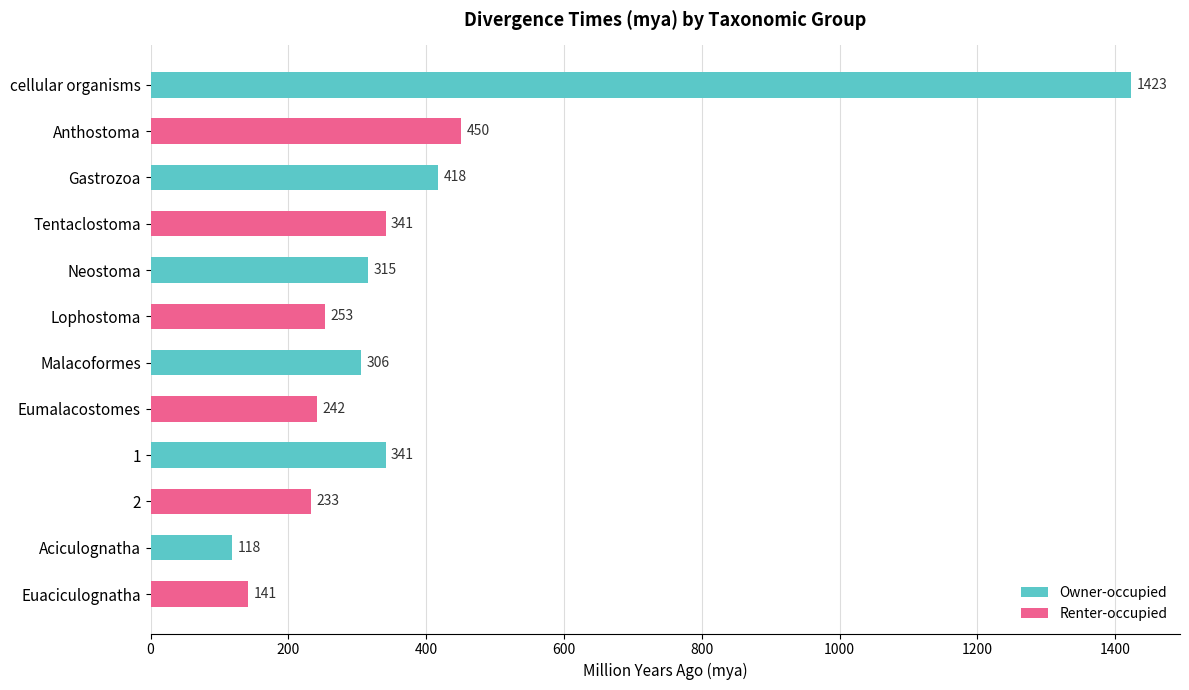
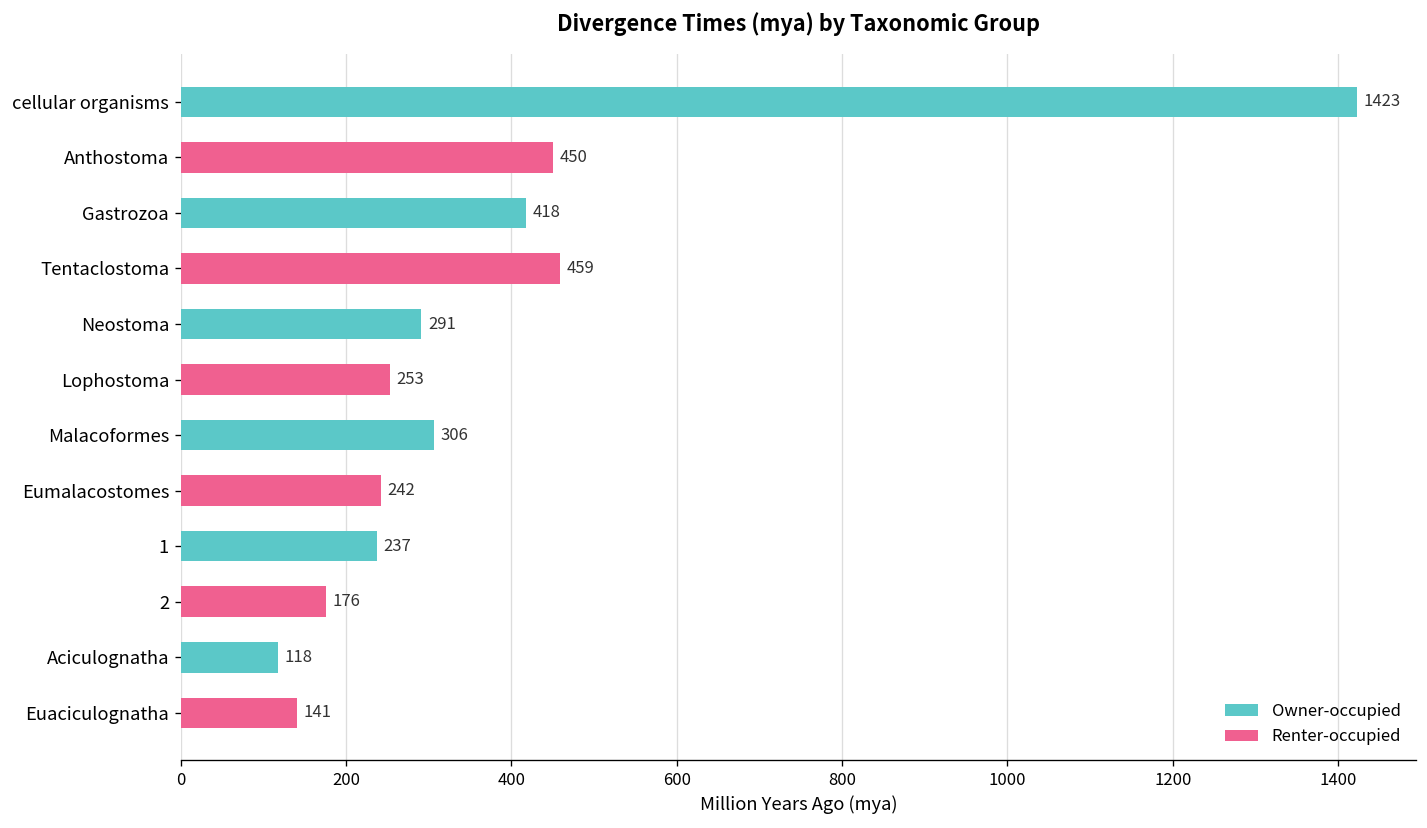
  {
    "cellular organisms": 1423,
    "Anthostoma": 450,
    "Gastrozoa": 418,
-   "Tentaclostoma": 341,
-   "Neostoma": 315,
+   "Tentaclostoma": 459,
+   "Neostoma": 291,
    "Lophostoma": 253,
    "Malacoformes": 306,
    "Eumalacostomes": 242,
-   "1": 341,
-   "2": 233,
+   "1": 237,
+   "2": 176,
    "Aciculognatha": 118,
    "Euaciculognatha": 141
  }
